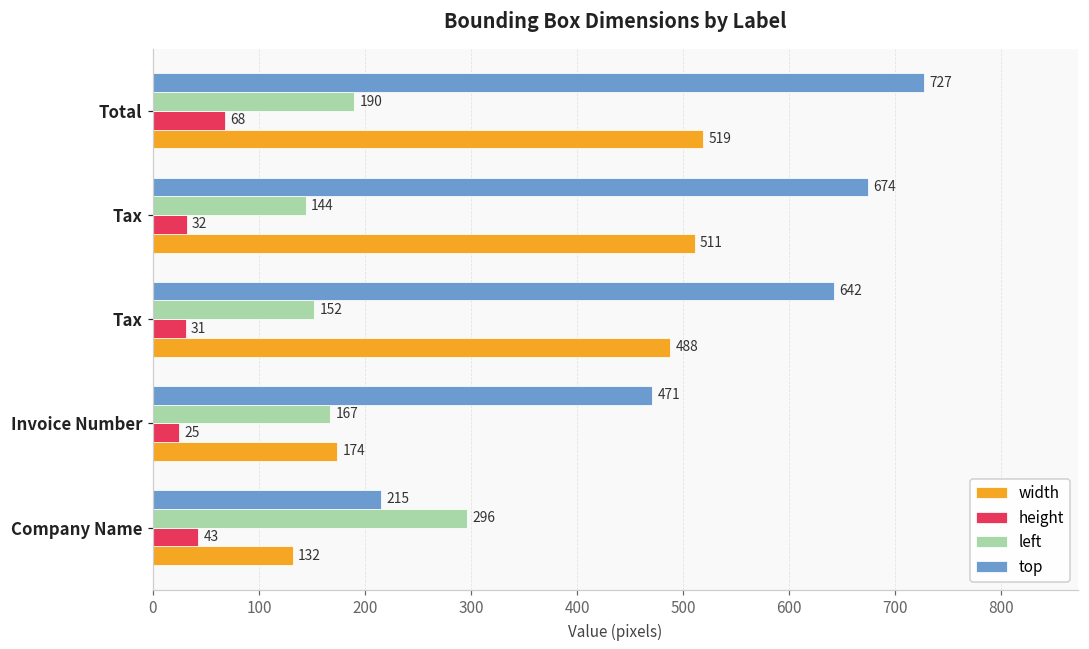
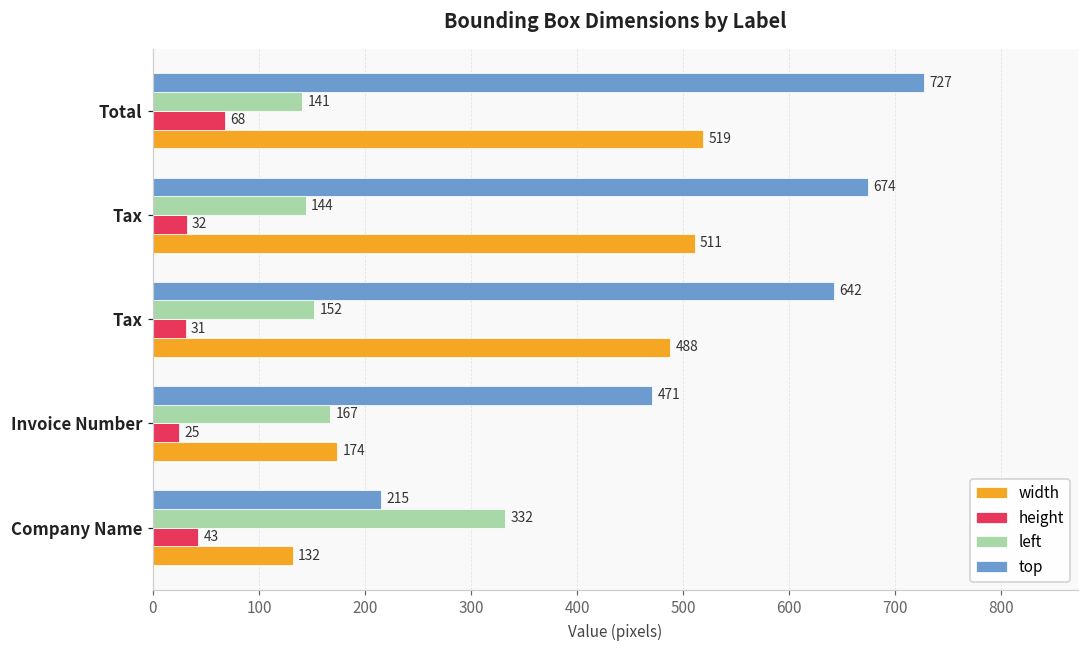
  {
    "width": {
      "Total": 519,
      "Invoice Number": 174,
      "Company Name": 132
    },
    "height": {
      "Total": 68,
      "Invoice Number": 25,
      "Company Name": 43
    },
    "left": {
-     "Total": 190,
+     "Total": 141,
      "Invoice Number": 167,
-     "Company Name": 296
+     "Company Name": 332
    },
    "top": {
      "Total": 727,
      "Invoice Number": 471,
      "Company Name": 215
    }
  }
